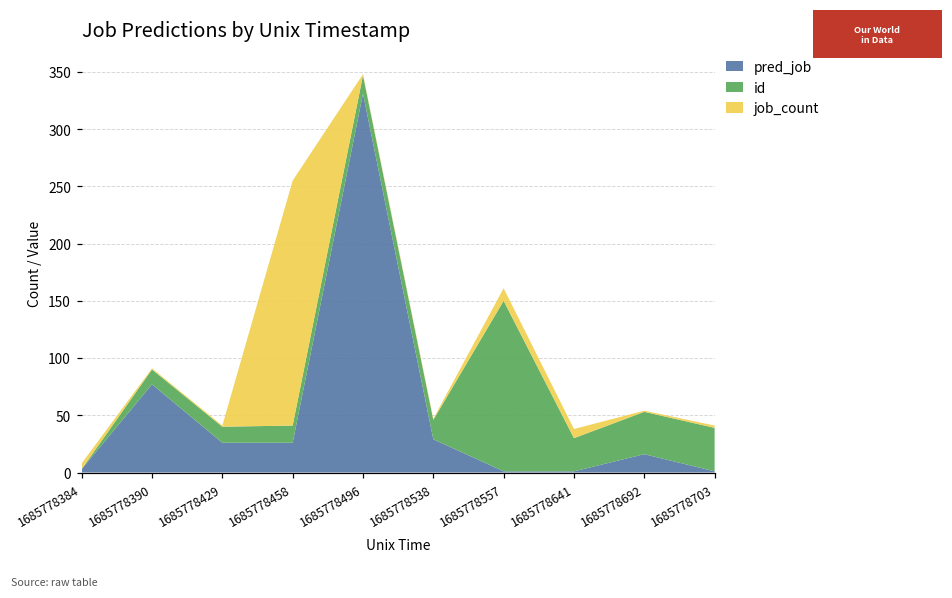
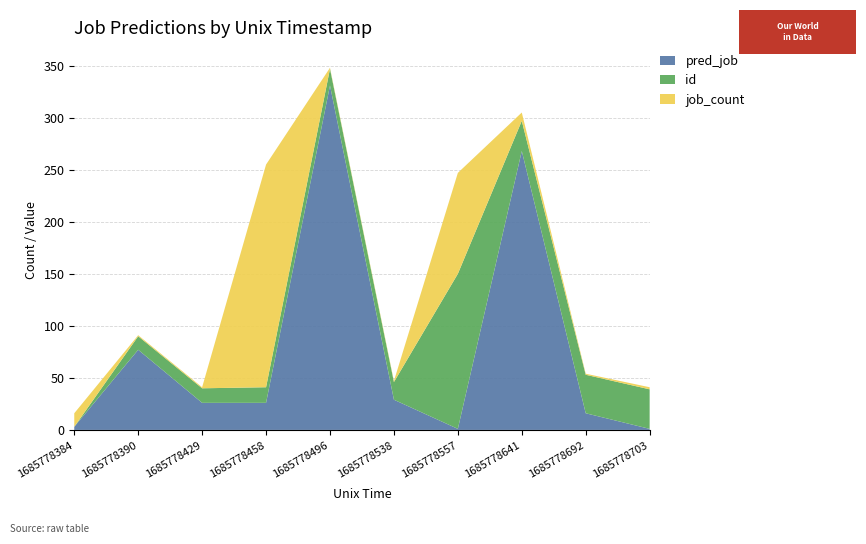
  {
    "pred_job": {
      "1685778390": 77,
      "1685778429": 26,
      "1685778458": 26,
      "1685778496": 331,
      "1685778538": 29,
-     "1685778641": 1,
+     "1685778641": 268,
      "1685778692": 16
    },
    "id": {
      "1685778458": 15,
      "1685778557": 149,
      "1685778641": 29
    },
    "job_count": {
-     "1685778384": 5,
+     "1685778384": 13,
      "1685778458": 214,
-     "1685778557": 11,
+     "1685778557": 97,
      "1685778641": 8
    }
  }
